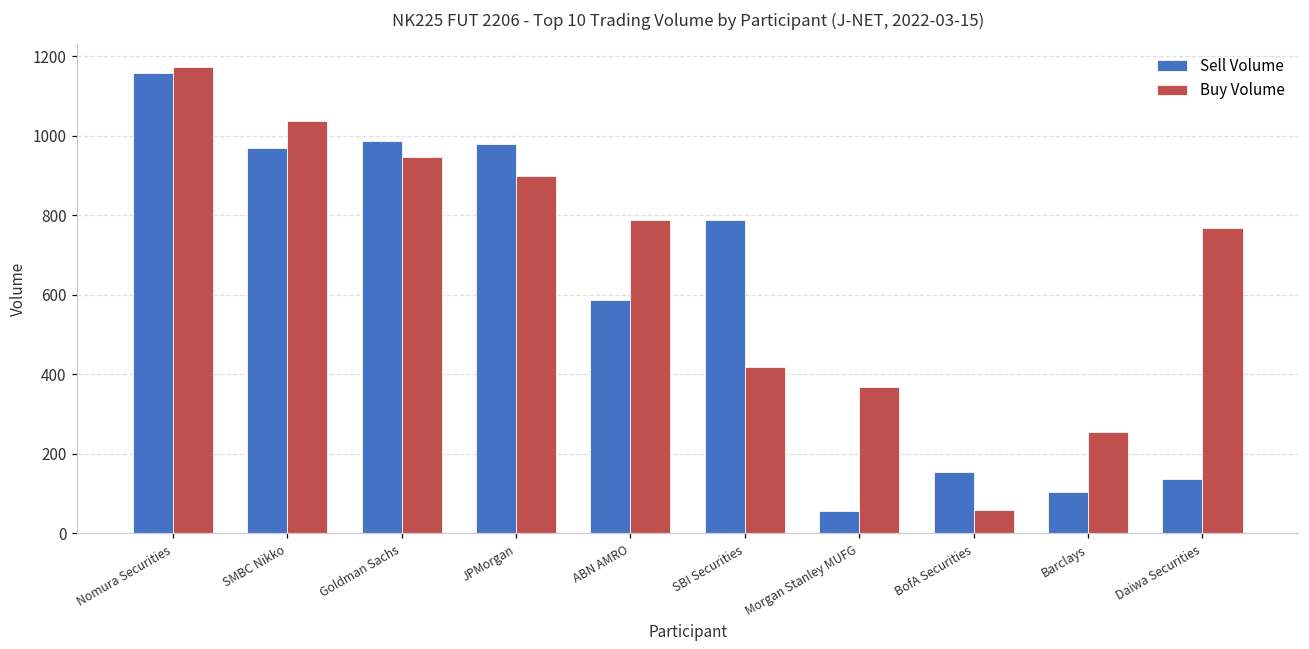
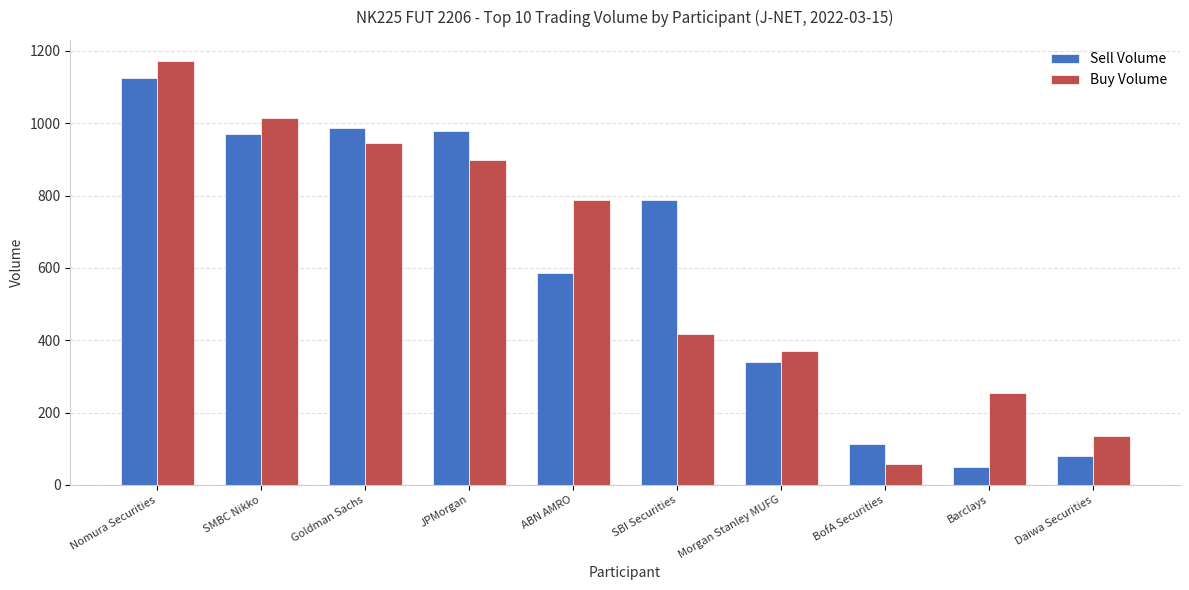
  {
    "Sell Volume": {
-     "Nomura Securities": 1160,
+     "Nomura Securities": 1120,
      "SMBC Nikko": 970,
      "Goldman Sachs": 990,
      "JPMorgan": 980,
      "ABN AMRO": 590,
      "SBI Securities": 790,
-     "Morgan Stanley MUFG": 60,
-     "BofA Securities": 150,
-     "Barclays": 100,
-     "Daiwa Securities": 140
+     "Morgan Stanley MUFG": 340,
+     "BofA Securities": 110,
+     "Barclays": 50,
+     "Daiwa Securities": 80
    },
    "Buy Volume": {
      "Nomura Securities": 1170,
-     "SMBC Nikko": 1040,
+     "SMBC Nikko": 1020,
      "Goldman Sachs": 950,
      "JPMorgan": 900,
      "ABN AMRO": 790,
      "SBI Securities": 420,
      "Morgan Stanley MUFG": 370,
      "BofA Securities": 60,
      "Barclays": 250,
-     "Daiwa Securities": 770
+     "Daiwa Securities": 140
    }
  }
